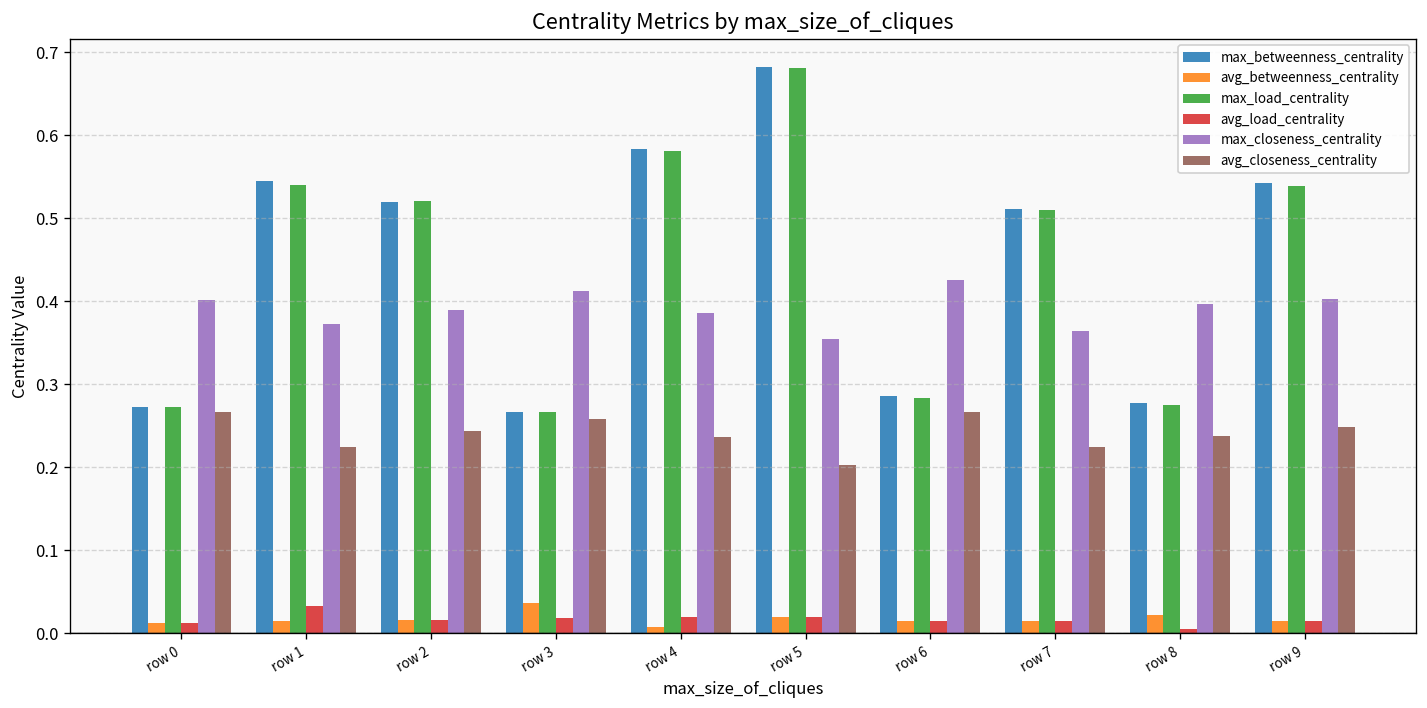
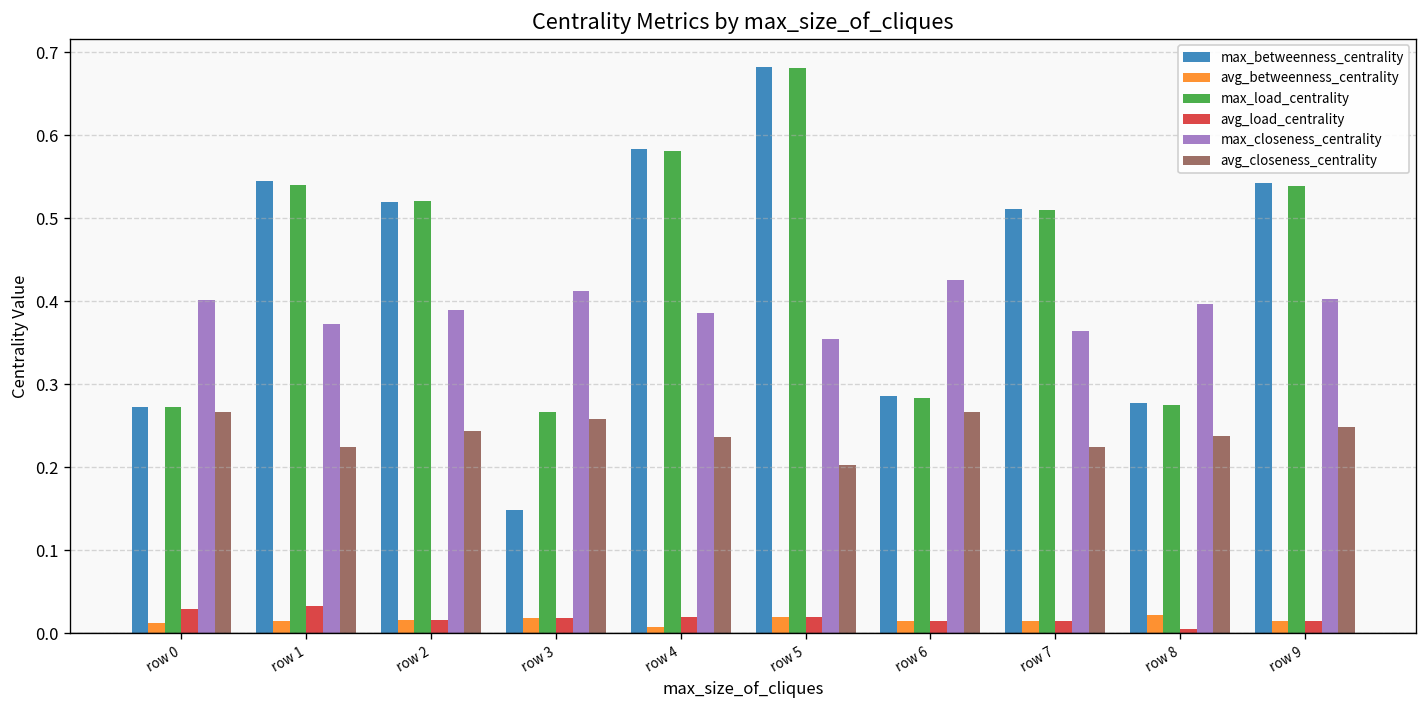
  {
    "max_betweenness_centrality": {
      "row 0": 0.27,
      "row 1": 0.55,
      "row 2": 0.52,
-     "row 3": 0.27,
+     "row 3": 0.15,
      "row 4": 0.58,
      "row 5": 0.68,
      "row 6": 0.29,
      "row 7": 0.51,
      "row 8": 0.28,
      "row 9": 0.54
    },
    "avg_betweenness_centrality": {
      "row 0": 0.01,
      "row 1": 0.01,
      "row 2": 0.02,
-     "row 3": 0.04,
+     "row 3": 0.02,
      "row 4": 0.01,
      "row 5": 0.02,
      "row 6": 0.01,
      "row 7": 0.01,
      "row 8": 0.02,
      "row 9": 0.02
    },
    "max_load_centrality": {
      "row 0": 0.27,
      "row 1": 0.54,
      "row 2": 0.52,
      "row 3": 0.27,
      "row 4": 0.58,
      "row 5": 0.68,
      "row 6": 0.28,
      "row 7": 0.51,
      "row 8": 0.28,
      "row 9": 0.54
    },
    "avg_load_centrality": {
-     "row 0": 0.01,
+     "row 0": 0.03,
      "row 1": 0.03,
      "row 2": 0.02,
      "row 3": 0.02,
      "row 4": 0.02,
      "row 5": 0.02,
      "row 6": 0.01,
      "row 7": 0.01,
      "row 8": 0.01,
      "row 9": 0.02
    },
    "max_closeness_centrality": {
      "row 0": 0.40,
      "row 1": 0.37,
      "row 2": 0.39,
      "row 3": 0.41,
      "row 4": 0.39,
      "row 5": 0.35,
      "row 6": 0.43,
      "row 7": 0.36,
      "row 8": 0.40,
      "row 9": 0.40
    },
    "avg_closeness_centrality": {
      "row 0": 0.27,
      "row 1": 0.23,
      "row 2": 0.24,
      "row 3": 0.26,
      "row 4": 0.24,
      "row 5": 0.20,
      "row 6": 0.27,
      "row 7": 0.23,
      "row 8": 0.24,
      "row 9": 0.25
    }
  }
